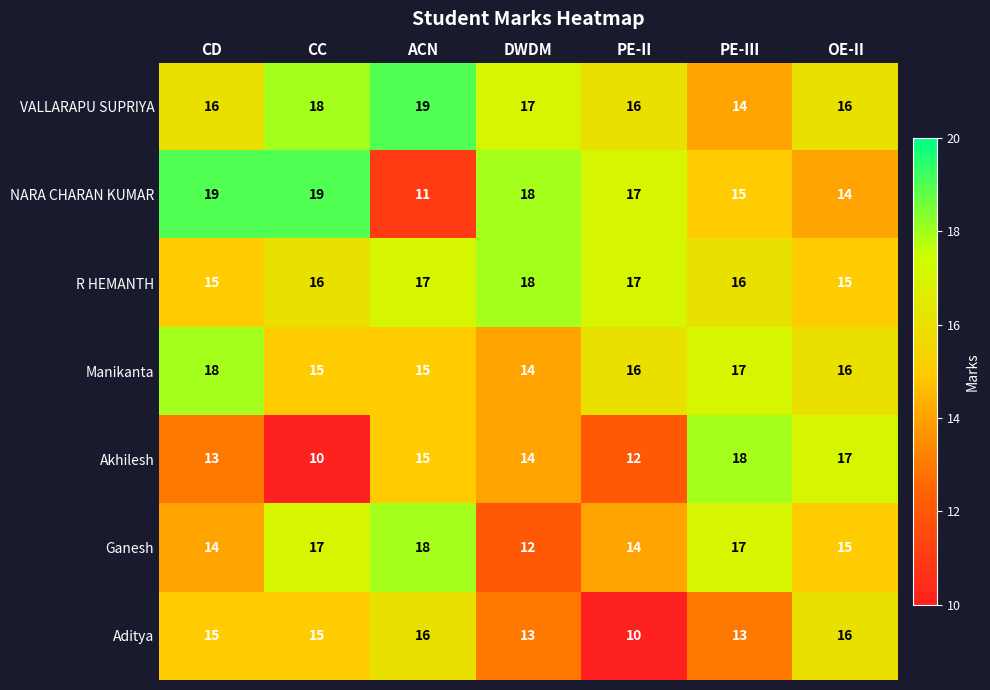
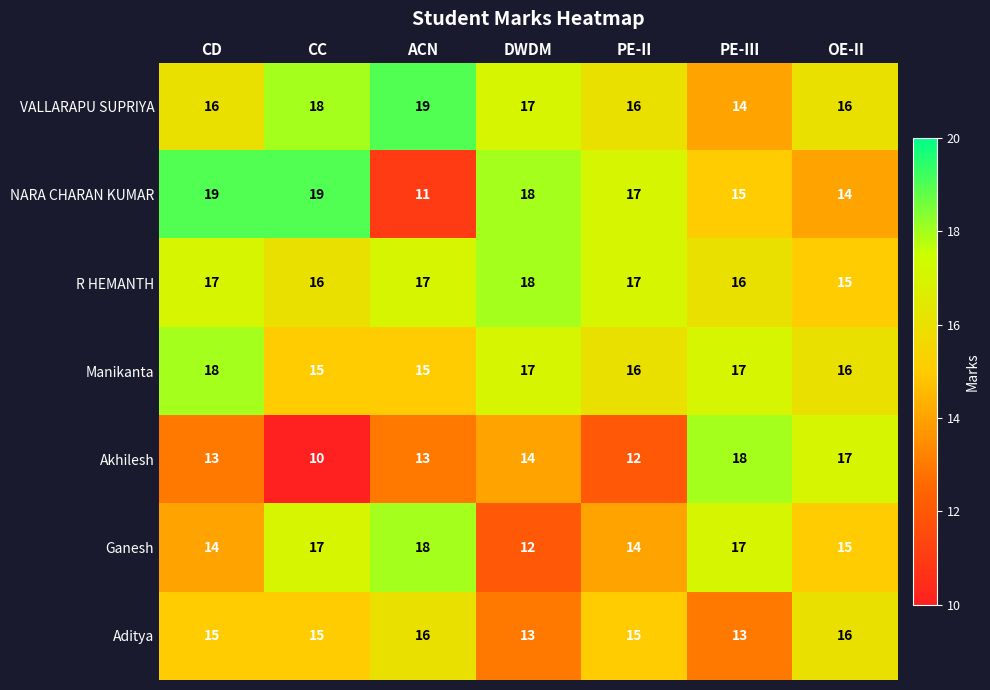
  {
    "VALLARAPU SUPRIYA": {
      "CD": 16,
      "CC": 18,
      "ACN": 19,
      "DWDM": 17,
      "PE-II": 16,
      "PE-III": 14,
      "OE-II": 16
    },
    "NARA CHARAN KUMAR": {
      "CD": 19,
      "CC": 19,
      "ACN": 11,
      "DWDM": 18,
      "PE-II": 17,
      "PE-III": 15,
      "OE-II": 14
    },
    "R HEMANTH": {
-     "CD": 15,
+     "CD": 17,
      "CC": 16,
      "ACN": 17,
      "DWDM": 18,
      "PE-II": 17,
      "PE-III": 16,
      "OE-II": 15
    },
    "Manikanta": {
      "CD": 18,
      "CC": 15,
      "ACN": 15,
-     "DWDM": 14,
+     "DWDM": 17,
      "PE-II": 16,
      "PE-III": 17,
      "OE-II": 16
    },
    "Akhilesh": {
      "CD": 13,
      "CC": 10,
-     "ACN": 15,
+     "ACN": 13,
      "DWDM": 14,
      "PE-II": 12,
      "PE-III": 18,
      "OE-II": 17
    },
    "Ganesh": {
      "CD": 14,
      "CC": 17,
      "ACN": 18,
      "DWDM": 12,
      "PE-II": 14,
      "PE-III": 17,
      "OE-II": 15
    },
    "Aditya": {
      "CD": 15,
      "CC": 15,
      "ACN": 16,
      "DWDM": 13,
-     "PE-II": 10,
+     "PE-II": 15,
      "PE-III": 13,
      "OE-II": 16
    }
  }
